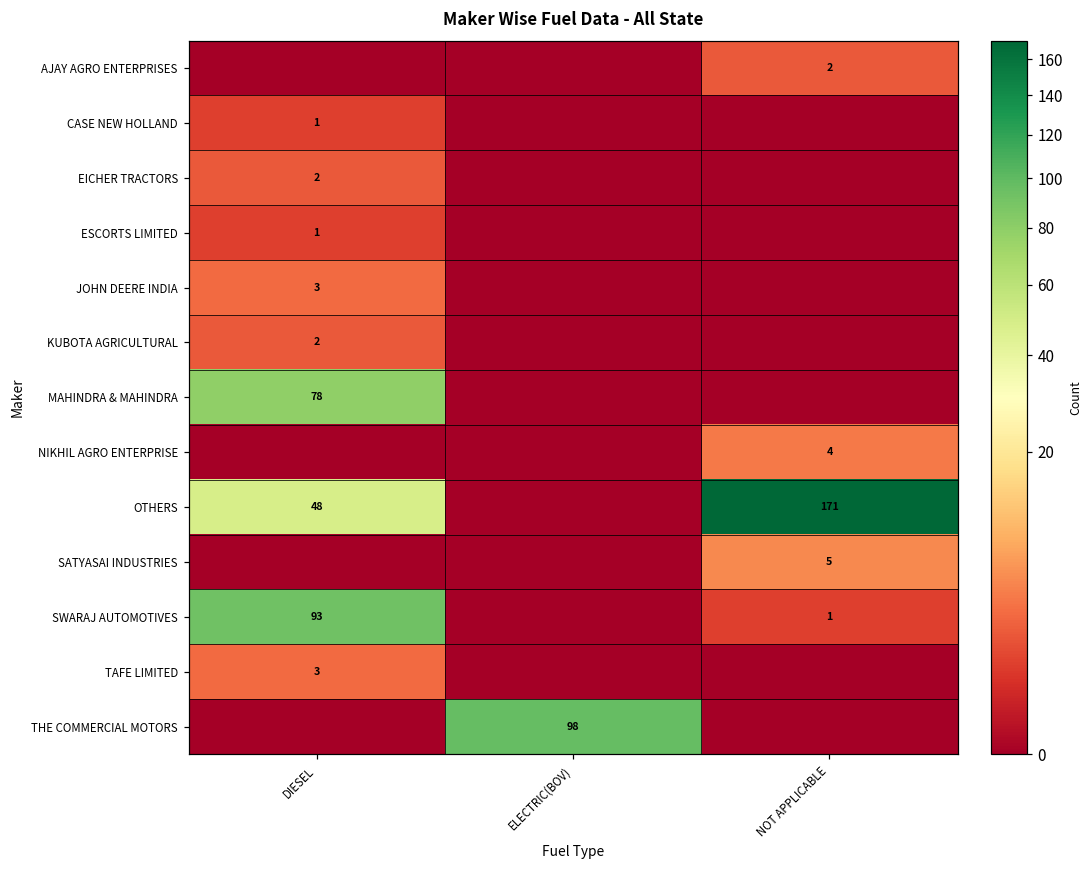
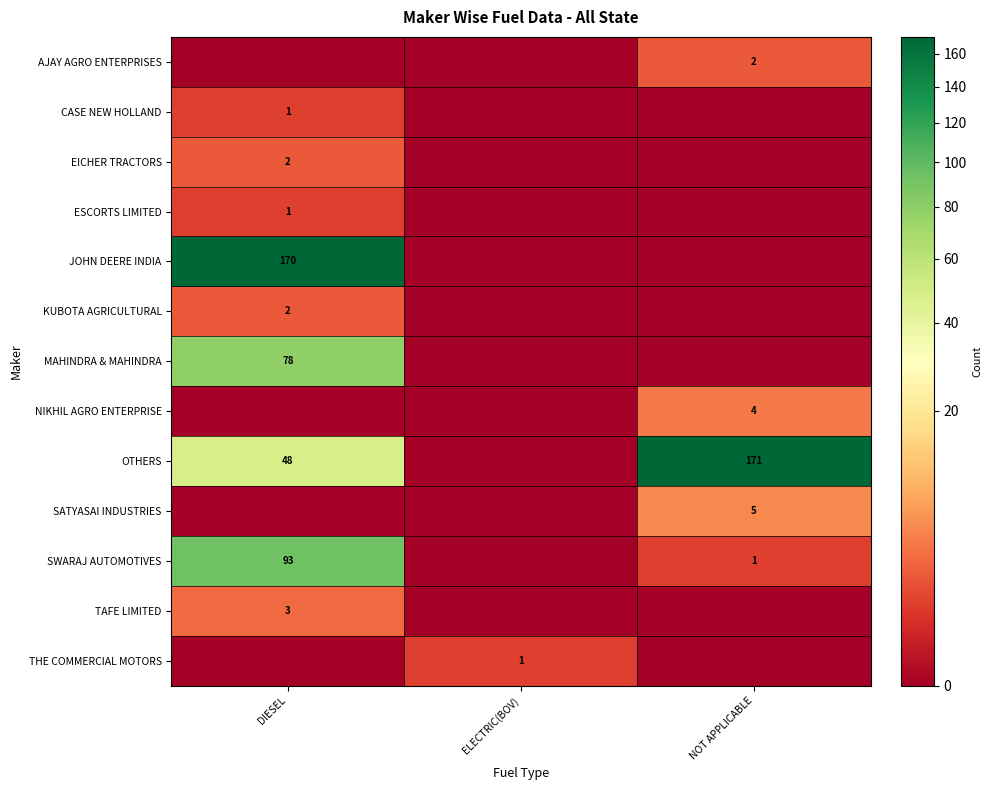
  {
    "AJAY AGRO ENTERPRISES": {
      "NOT APPLICABLE": 2
    },
    "CASE NEW HOLLAND": {
      "DIESEL": 1
    },
    "EICHER TRACTORS": {
      "DIESEL": 2
    },
    "ESCORTS LIMITED": {
      "DIESEL": 1
    },
    "JOHN DEERE INDIA": {
-     "DIESEL": 3
+     "DIESEL": 170
    },
    "KUBOTA AGRICULTURAL": {
      "DIESEL": 2
    },
    "MAHINDRA & MAHINDRA": {
      "DIESEL": 78
    },
    "NIKHIL AGRO ENTERPRISE": {
      "NOT APPLICABLE": 4
    },
    "OTHERS": {
      "DIESEL": 48,
      "NOT APPLICABLE": 171
    },
    "SATYASAI INDUSTRIES": {
      "NOT APPLICABLE": 5
    },
    "SWARAJ AUTOMOTIVES": {
      "DIESEL": 93,
      "NOT APPLICABLE": 1
    },
    "TAFE LIMITED": {
      "DIESEL": 3
    },
    "THE COMMERCIAL MOTORS": {
-     "ELECTRIC(BOV)": 98
+     "ELECTRIC(BOV)": 1
    }
  }
